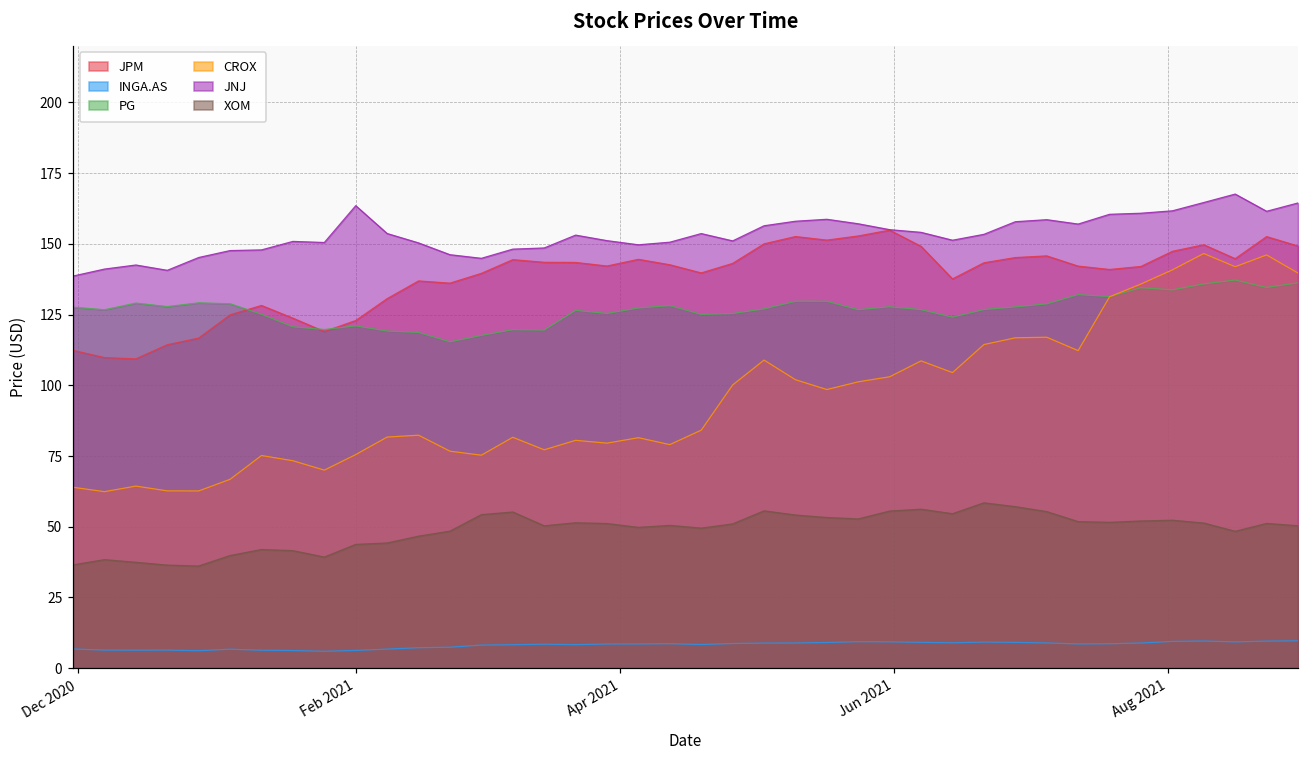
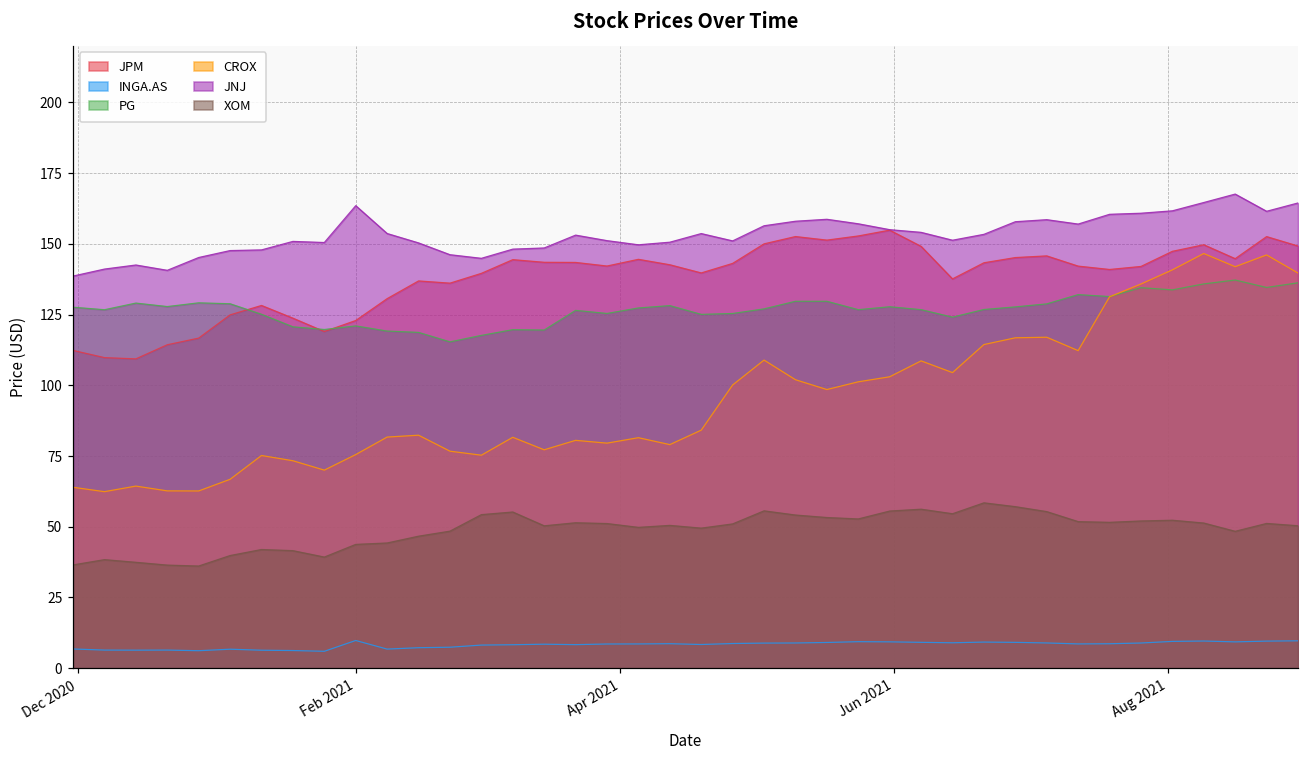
  {
    "JPM": {
      "Feb 2021": 123
    },
    "INGA.AS": {
-     "Feb 2021": 6
+     "Feb 2021": 10
    },
    "PG": {
      "Feb 2021": 121
    },
    "CROX": {
      "Feb 2021": 76
    },
    "JNJ": {
      "Feb 2021": 164
    },
    "XOM": {
      "Feb 2021": 44
    }
  }
